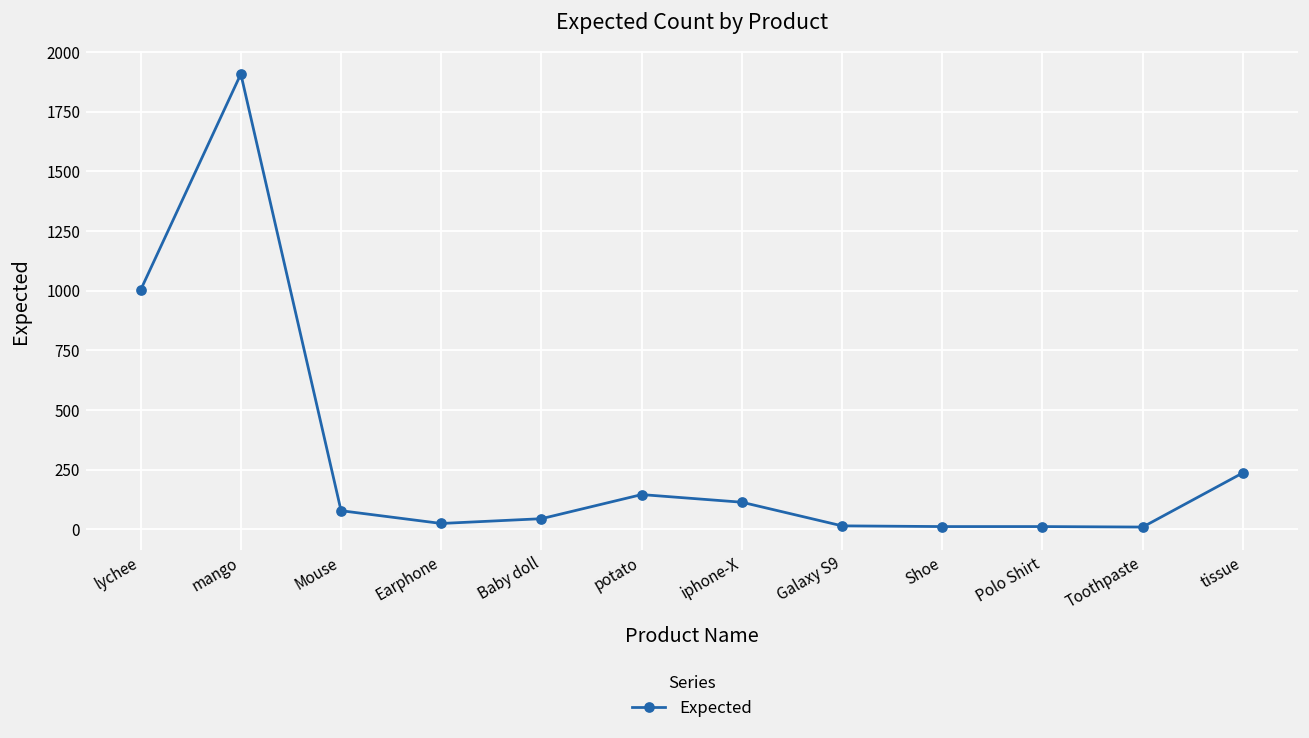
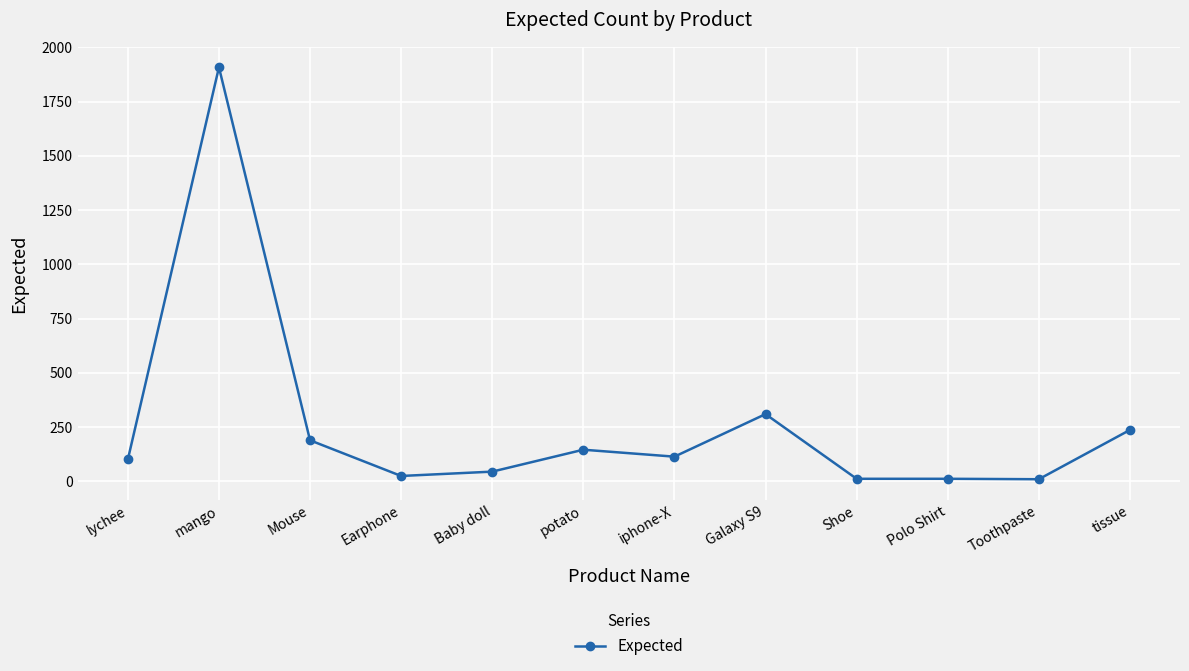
  {
-   "lychee": 1000,
+   "lychee": 100,
    "mango": 1910,
-   "Mouse": 80,
+   "Mouse": 190,
    "Earphone": 30,
    "Baby doll": 50,
    "potato": 150,
    "iphone-X": 110,
-   "Galaxy S9": 20,
+   "Galaxy S9": 310,
    "Shoe": 10,
    "Polo Shirt": 10,
    "Toothpaste": 10,
    "tissue": 240
  }
